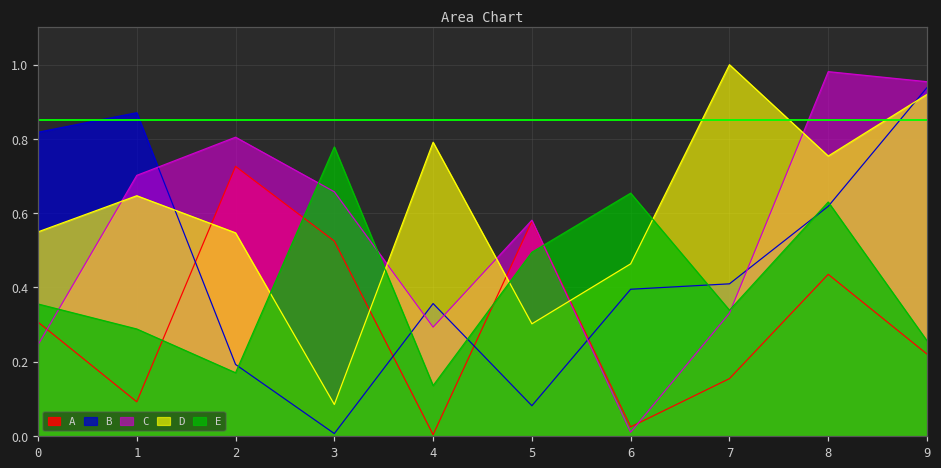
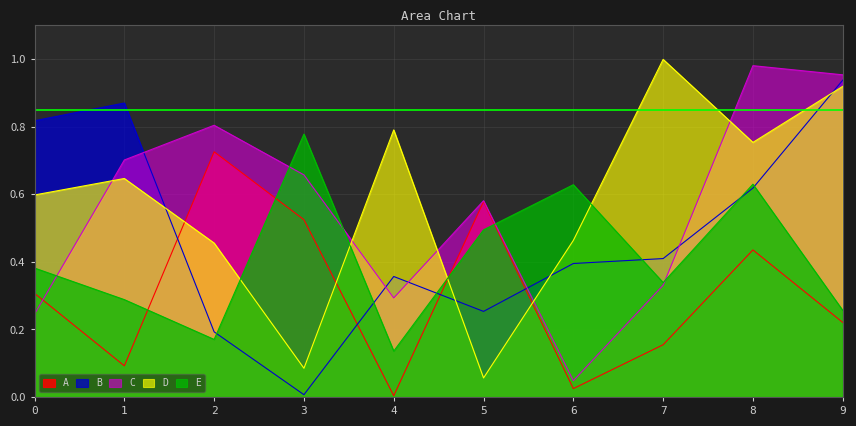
  {
    "A": {
      "0": 0.31,
      "1": 0.09,
      "2": 0.73,
      "3": 0.52,
      "4": 0.00,
      "6": 0.02,
      "7": 0.15,
      "8": 0.44,
      "9": 0.22
    },
    "B": {
      "0": 0.82,
      "1": 0.87,
      "2": 0.19,
      "3": 0.01,
      "4": 0.36,
-     "5": 0.08,
+     "5": 0.25,
      "6": 0.40,
      "7": 0.41,
      "8": 0.62,
      "9": 0.94
    },
    "C": {
      "0": 0.25,
      "1": 0.70,
      "2": 0.80,
      "3": 0.66,
      "4": 0.29,
-     "6": 0.01,
+     "6": 0.05,
      "7": 0.33,
      "8": 0.98,
      "9": 0.95
    },
    "D": {
-     "0": 0.55,
+     "0": 0.60,
      "1": 0.65,
-     "2": 0.55,
+     "2": 0.46,
      "3": 0.09,
      "4": 0.79,
-     "5": 0.30,
+     "5": 0.06,
      "6": 0.46,
      "7": 1.00,
      "8": 0.75,
      "9": 0.92
    },
    "E": {
-     "0": 0.36,
+     "0": 0.38,
      "1": 0.29,
      "2": 0.17,
      "3": 0.78,
      "4": 0.14,
      "5": 0.49,
-     "6": 0.65,
+     "6": 0.63,
      "7": 0.34,
      "8": 0.63,
      "9": 0.26
    }
  }
